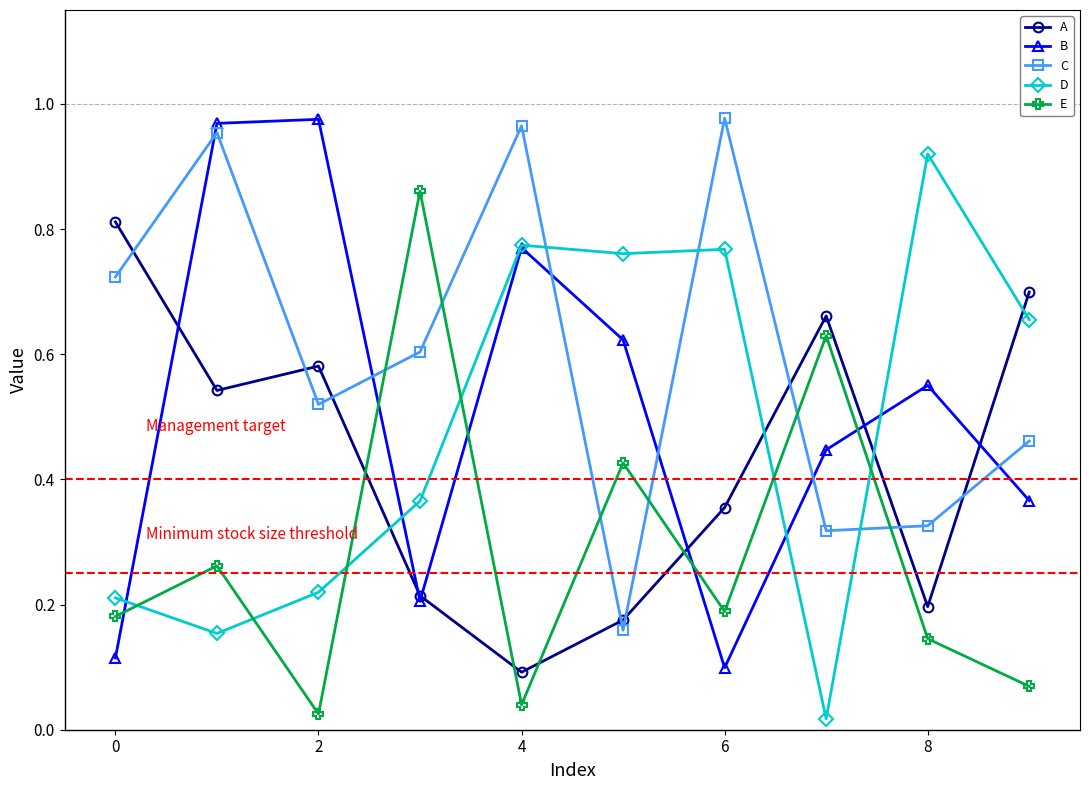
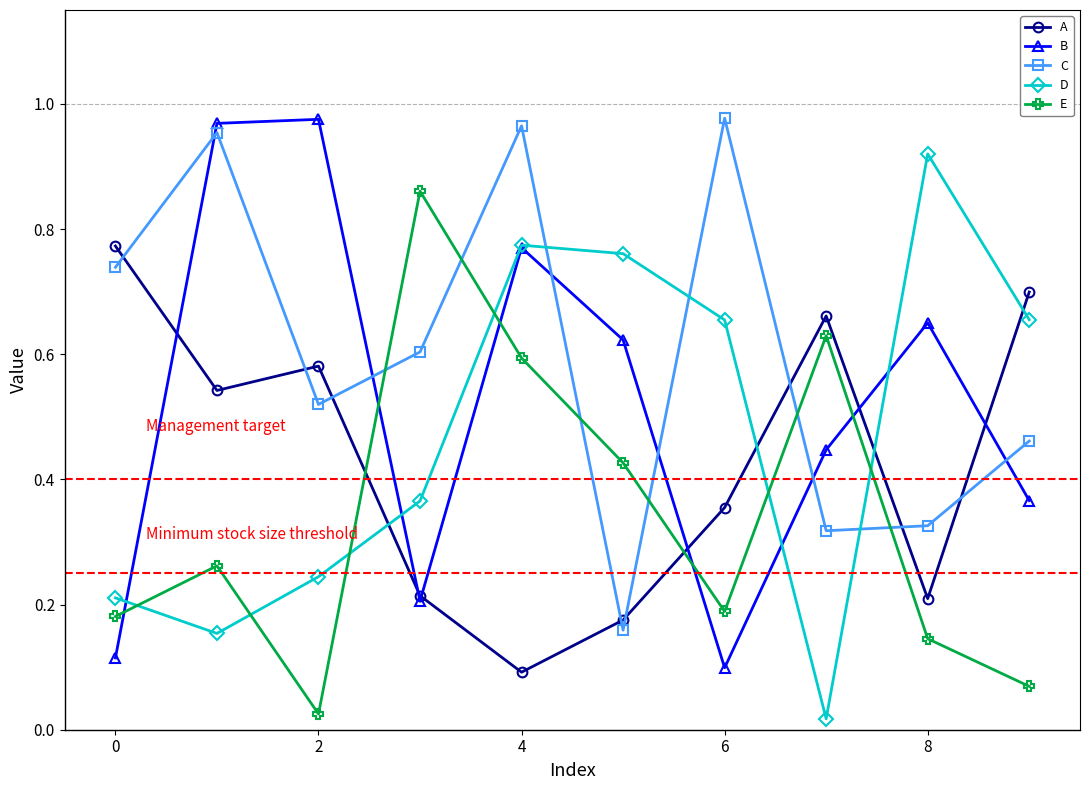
  {
    "A": {
-     "0": 0.81,
+     "0": 0.77,
      "2": 0.58,
      "4": 0.09,
      "6": 0.35,
-     "8": 0.20
+     "8": 0.21
    },
    "B": {
      "0": 0.11,
      "2": 0.98,
      "6": 0.10,
-     "8": 0.55
+     "8": 0.65
    },
    "C": {
-     "0": 0.72,
+     "0": 0.74,
      "2": 0.52,
      "4": 0.96,
      "6": 0.98,
      "8": 0.33
    },
    "D": {
      "0": 0.21,
-     "2": 0.22,
-     "6": 0.77,
+     "2": 0.24,
+     "6": 0.65,
      "8": 0.92
    },
    "E": {
      "0": 0.18,
      "2": 0.03,
-     "4": 0.04,
+     "4": 0.59,
      "6": 0.19,
      "8": 0.15
    }
  }
